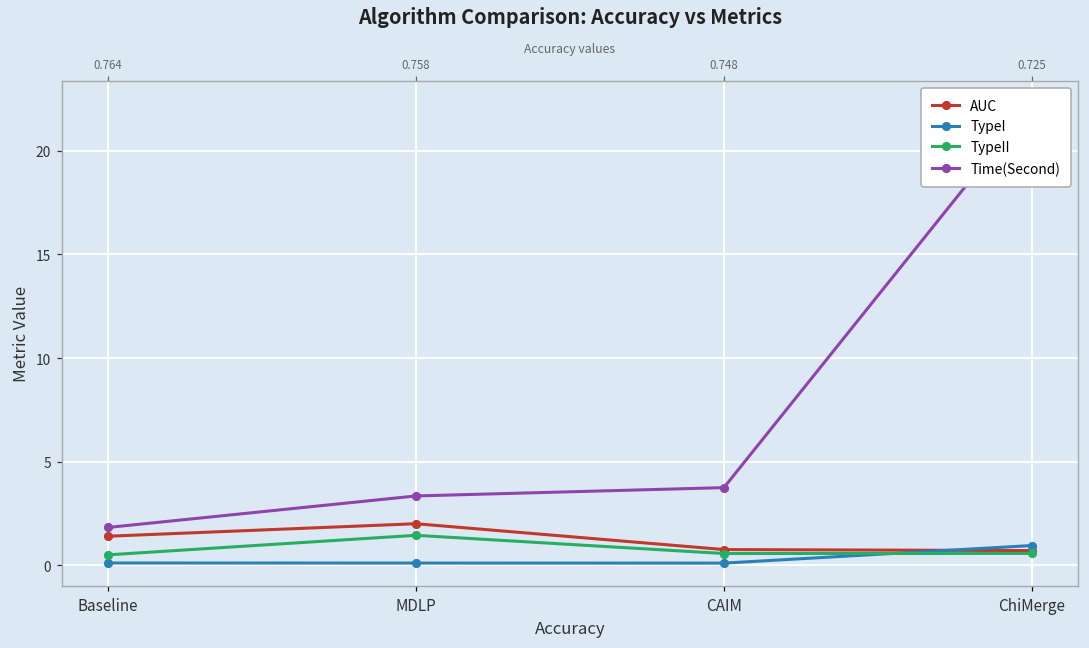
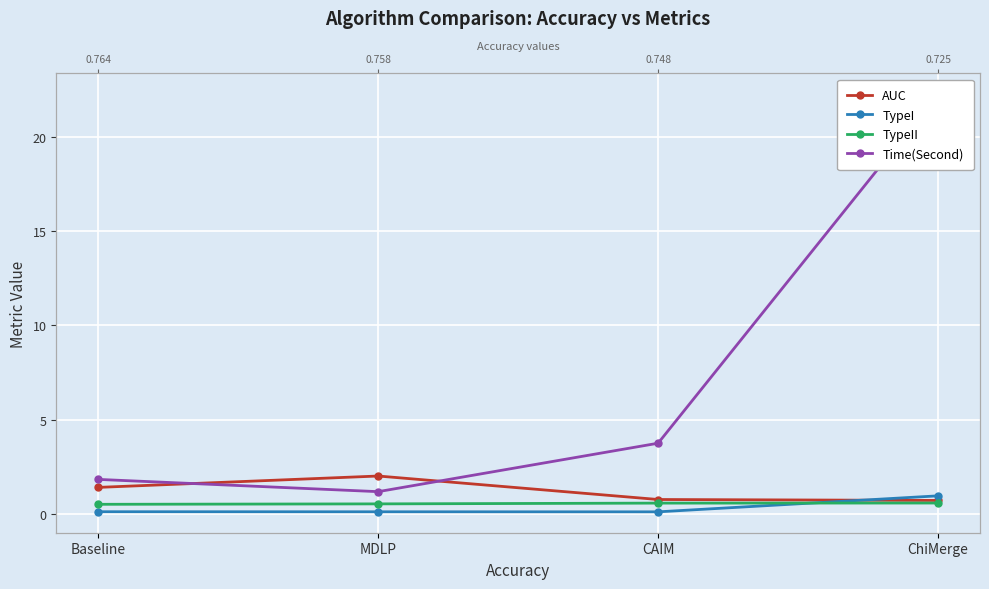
  {
    "AUC": {
      "Baseline": 1.4,
      "MDLP": 2.0,
      "CAIM": 0.8,
      "ChiMerge": 0.7
    },
    "TypeI": {
      "Baseline": 0.1,
      "MDLP": 0.1,
      "CAIM": 0.1,
      "ChiMerge": 1.0
    },
    "TypeII": {
      "Baseline": 0.5,
-     "MDLP": 1.5,
+     "MDLP": 0.5,
      "CAIM": 0.6,
      "ChiMerge": 0.6
    },
    "Time(Second)": {
      "Baseline": 1.8,
-     "MDLP": 3.4,
+     "MDLP": 1.2,
      "CAIM": 3.8
    }
  }
